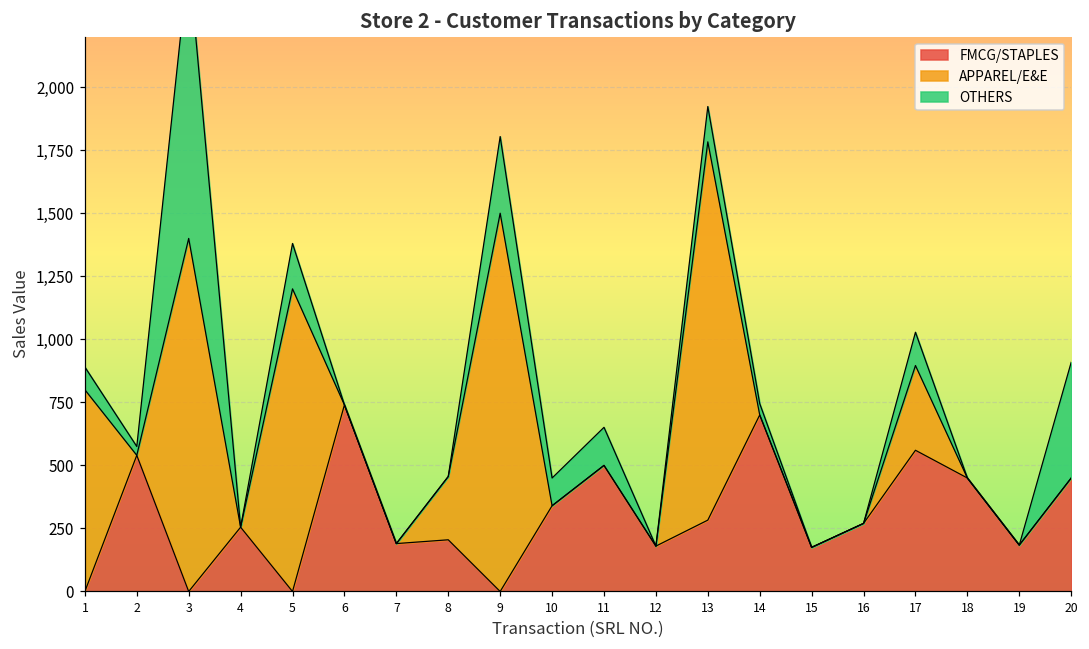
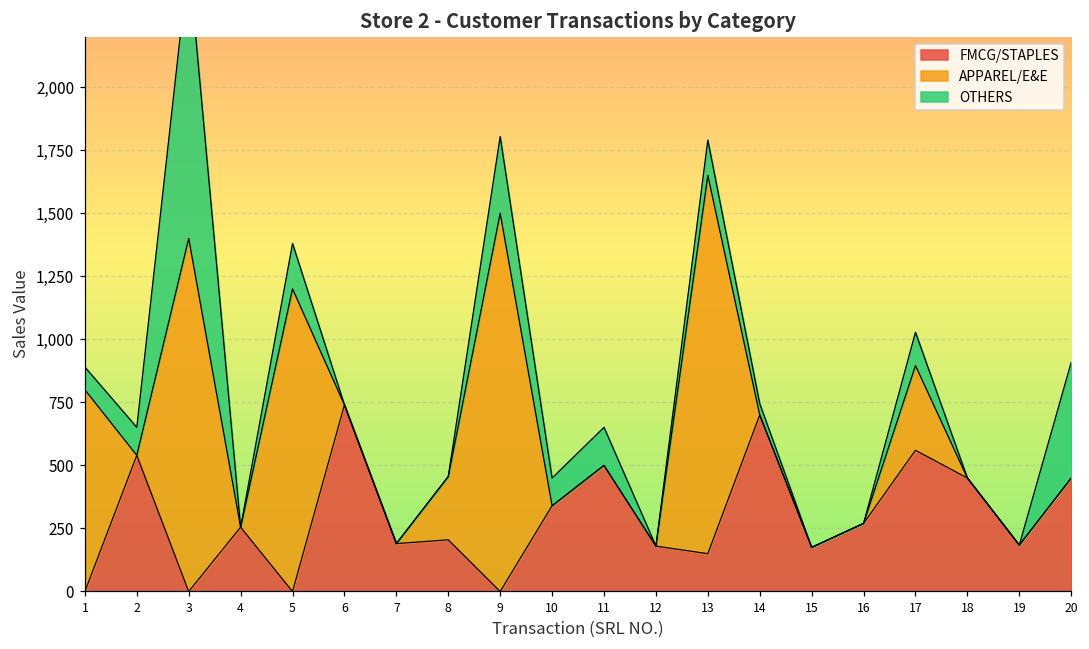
  {
    "FMCG/STAPLES": {
      "1": "0",
      "3": "0",
      "5": "0",
      "8": "210",
      "9": "0",
-     "13": "280",
+     "13": "150",
      "17": "560"
    },
    "APPAREL/E&E": {
      "1": "800",
      "3": "1,400",
      "5": "1,200",
      "9": "1,500",
      "13": "1,500",
      "17": "340"
    },
    "OTHERS": {
      "1": "90",
-     "2": "40",
+     "2": "110",
      "5": "180",
      "9": "300",
      "10": "110",
      "11": "150",
      "13": "140",
      "14": "50",
      "17": "130",
      "20": "460"
    }
  }
